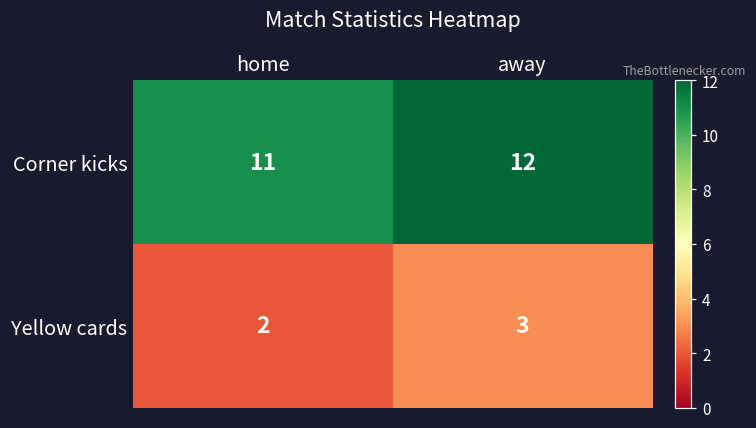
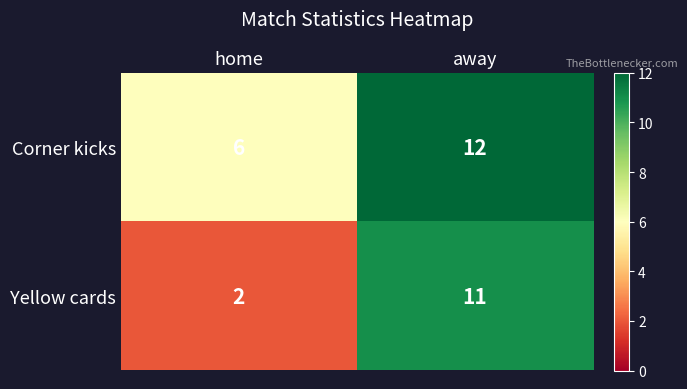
  {
    "Corner kicks": {
-     "home": 11
+     "home": 6
    },
    "Yellow cards": {
-     "away": 3
+     "away": 11
    }
  }
